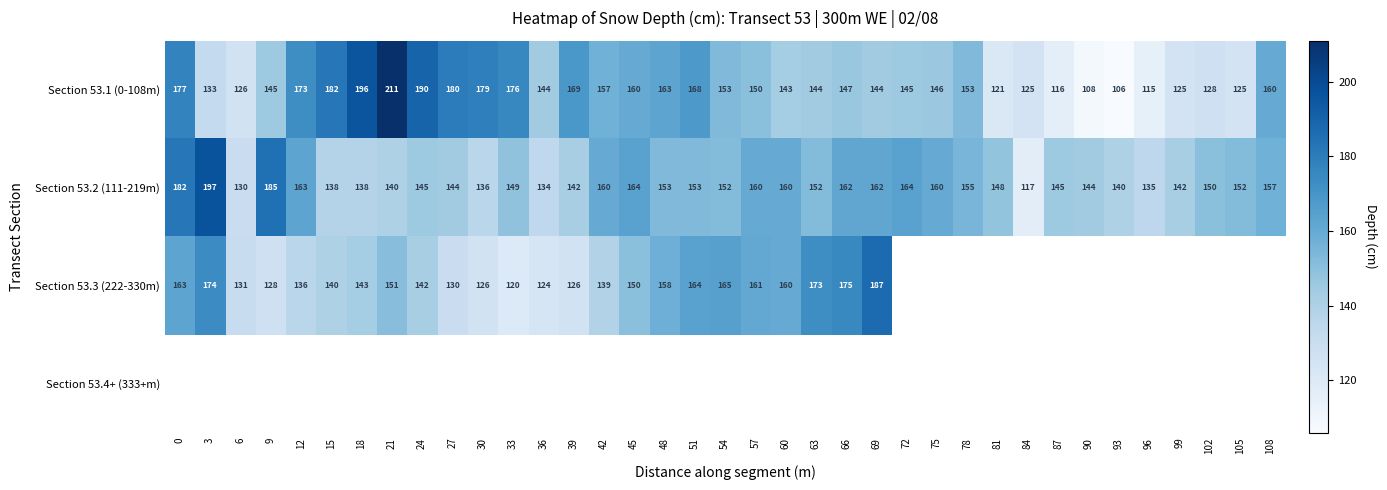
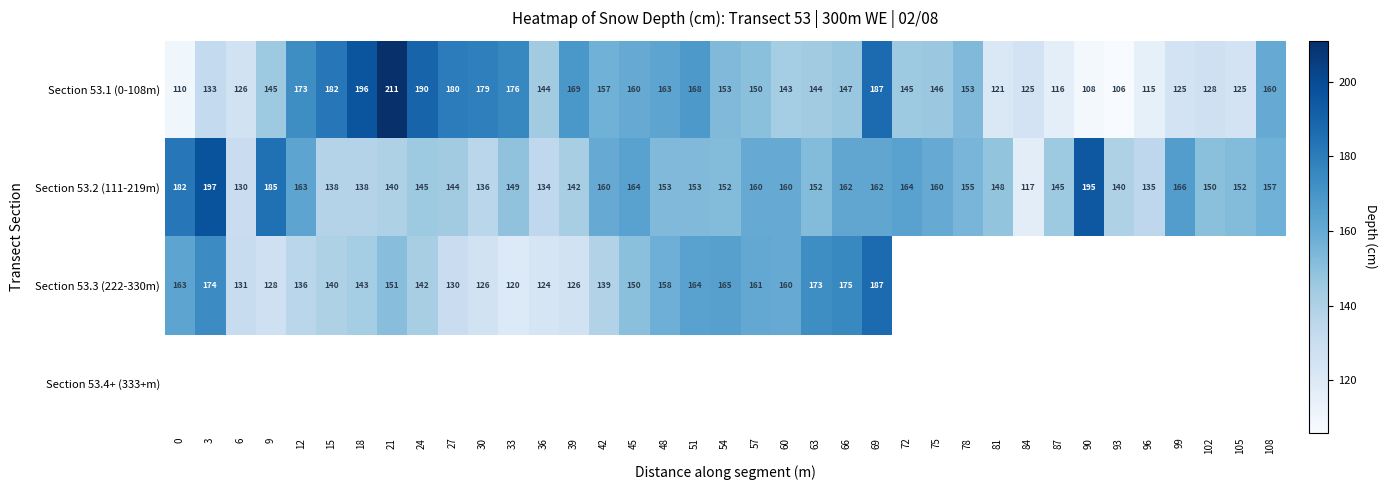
  {
    "Section 53.1 (0-108m)": {
-     "0": 177,
+     "0": 110,
      "3": 133,
      "6": 126,
      "9": 145,
      "12": 173,
      "15": 182,
      "18": 196,
      "21": 211,
      "24": 190,
      "27": 180,
      "30": 179,
      "33": 176,
      "36": 144,
      "39": 169,
      "42": 157,
      "45": 160,
      "48": 163,
      "51": 168,
      "54": 153,
      "57": 150,
      "60": 143,
      "63": 144,
      "66": 147,
-     "69": 144,
+     "69": 187,
      "72": 145,
      "75": 146,
      "78": 153,
      "81": 121,
      "84": 125,
      "87": 116,
      "90": 108,
      "93": 106,
      "96": 115,
      "99": 125,
      "102": 128,
      "105": 125,
      "108": 160
    },
    "Section 53.2 (111-219m)": {
      "0": 182,
      "3": 197,
      "6": 130,
      "9": 185,
      "12": 163,
      "15": 138,
      "18": 138,
      "21": 140,
      "24": 145,
      "27": 144,
      "30": 136,
      "33": 149,
      "36": 134,
      "39": 142,
      "42": 160,
      "45": 164,
      "48": 153,
      "51": 153,
      "54": 152,
      "57": 160,
      "60": 160,
      "63": 152,
      "66": 162,
      "69": 162,
      "72": 164,
      "75": 160,
      "78": 155,
      "81": 148,
      "84": 117,
      "87": 145,
-     "90": 144,
+     "90": 195,
      "93": 140,
      "96": 135,
-     "99": 142,
+     "99": 166,
      "102": 150,
      "105": 152,
      "108": 157
    },
    "Section 53.3 (222-330m)": {
      "0": 163,
      "3": 174,
      "6": 131,
      "9": 128,
      "12": 136,
      "15": 140,
      "18": 143,
      "21": 151,
      "24": 142,
      "27": 130,
      "30": 126,
      "33": 120,
      "36": 124,
      "39": 126,
      "42": 139,
      "45": 150,
      "48": 158,
      "51": 164,
      "54": 165,
      "57": 161,
      "60": 160,
      "63": 173,
      "66": 175,
      "69": 187
    }
  }
